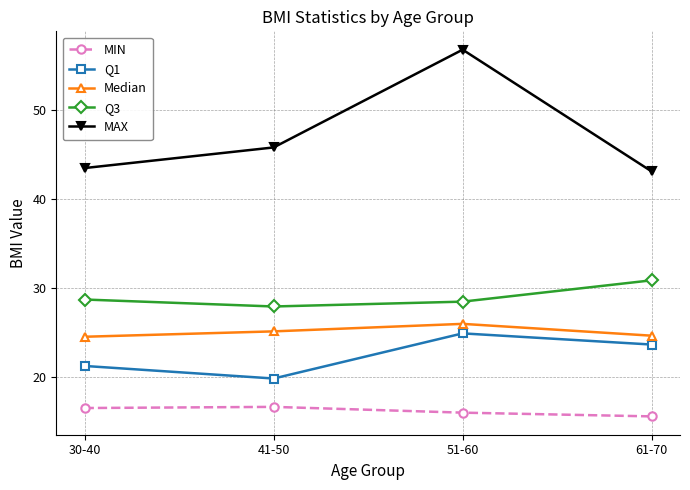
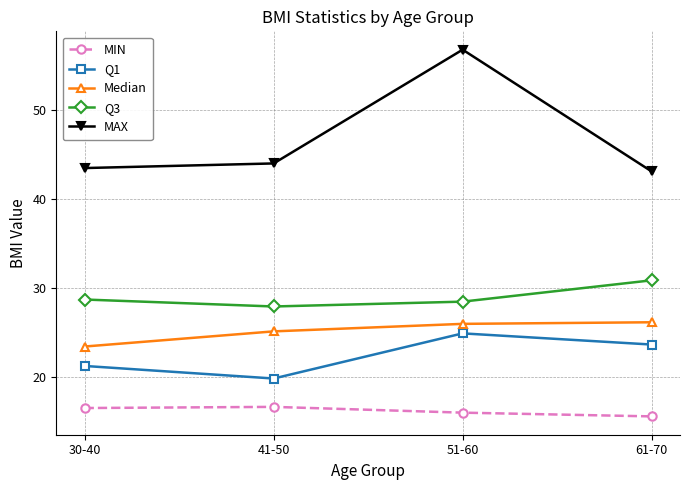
  {
    "MIN": {
      "30-40": 16,
      "41-50": 17,
      "51-60": 16,
      "61-70": 16
    },
    "Q1": {
      "30-40": 21,
      "41-50": 20,
      "51-60": 25,
      "61-70": 24
    },
    "Median": {
-     "30-40": 25,
+     "30-40": 23,
      "41-50": 25,
      "51-60": 26,
-     "61-70": 25
+     "61-70": 26
    },
    "Q3": {
      "30-40": 29,
      "41-50": 28,
      "51-60": 28,
      "61-70": 31
    },
    "MAX": {
      "30-40": 43,
-     "41-50": 46,
+     "41-50": 44,
      "51-60": 57,
      "61-70": 43
    }
  }
